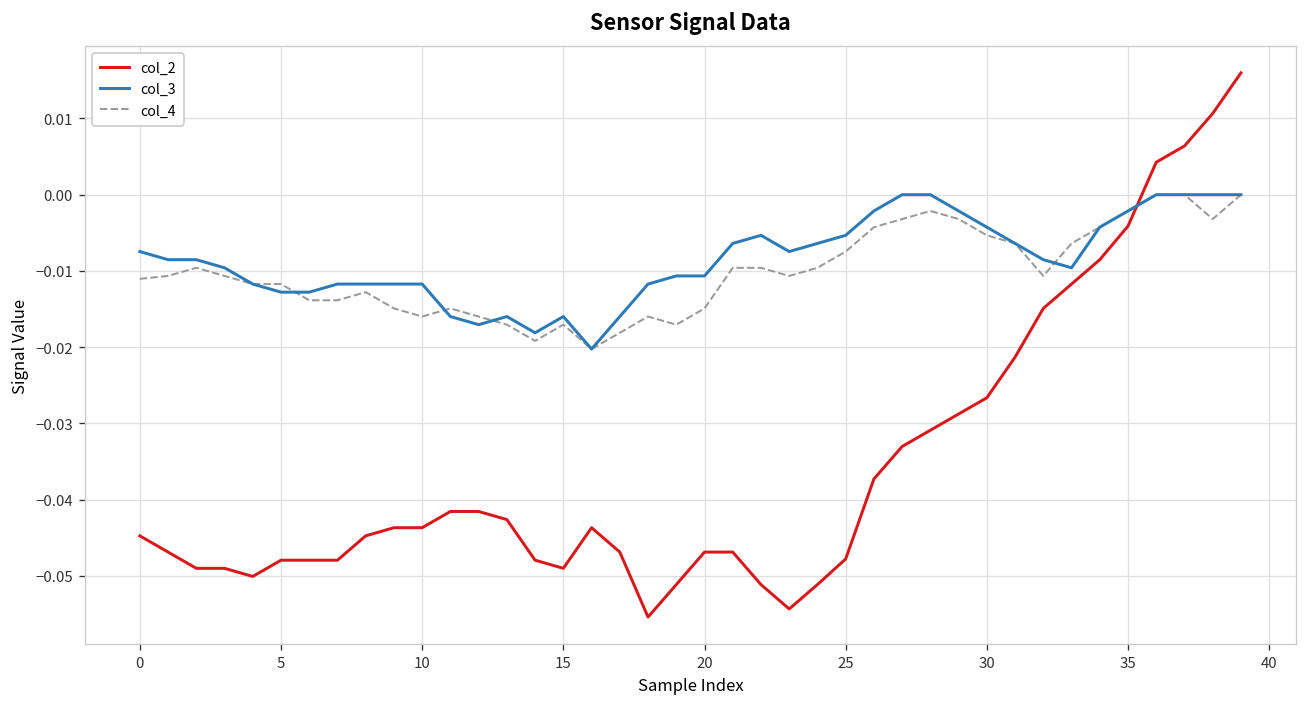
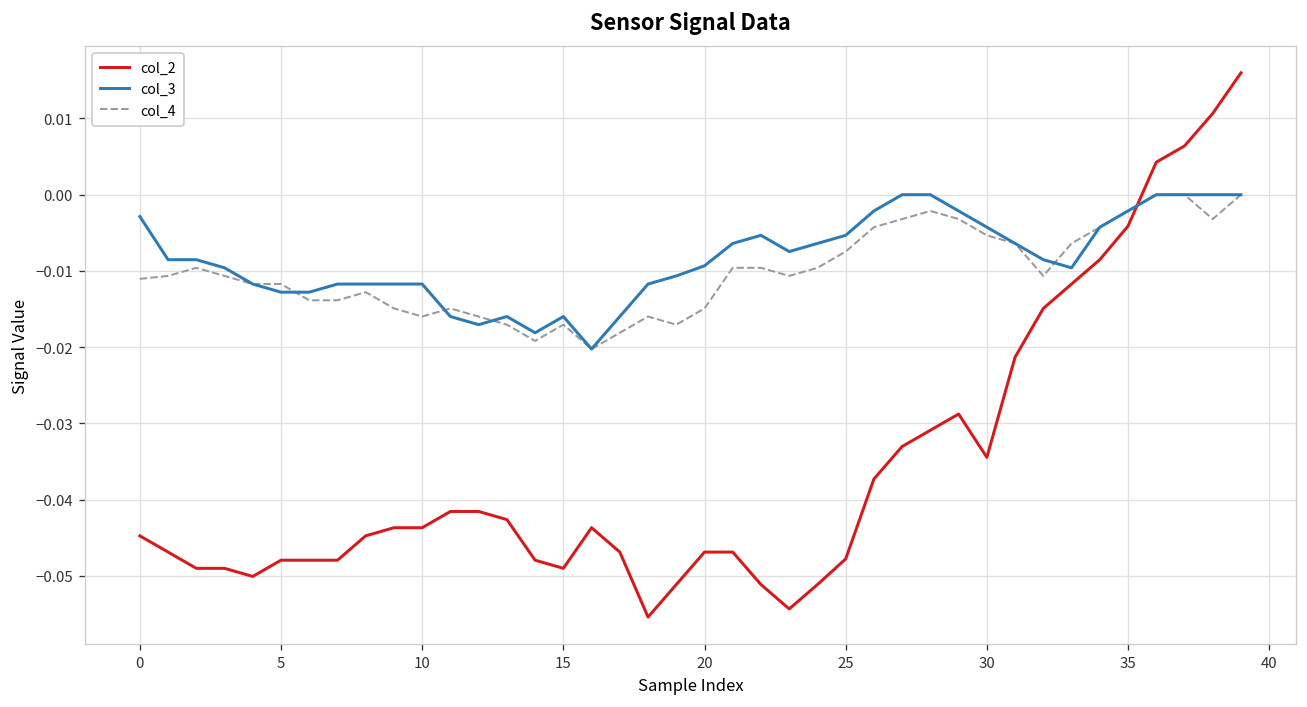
  {
    "col_2": {
      "0": -0.045,
      "5": -0.048,
      "10": -0.044,
      "15": -0.049,
      "20": -0.047,
      "25": -0.048,
-     "30": -0.027,
+     "30": -0.034,
      "35": -0.004
    },
    "col_3": {
-     "0": -0.007,
+     "0": -0.003,
      "5": -0.013,
      "10": -0.012,
      "15": -0.016,
-     "20": -0.011,
+     "20": -0.009,
      "25": -0.005,
      "30": -0.004
    },
    "col_4": {
      "0": -0.011,
      "5": -0.012,
      "10": -0.016,
      "15": -0.017,
      "20": -0.015,
      "25": -0.007,
      "30": -0.005
    }
  }
